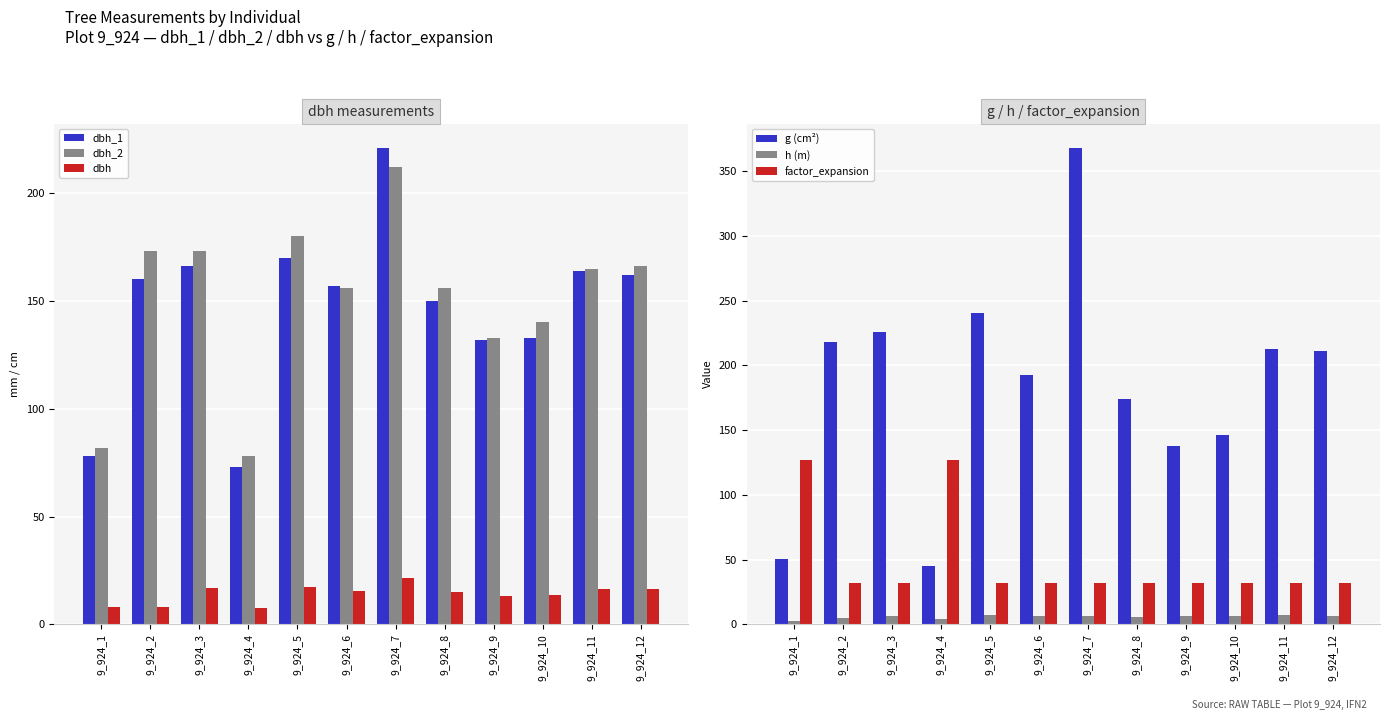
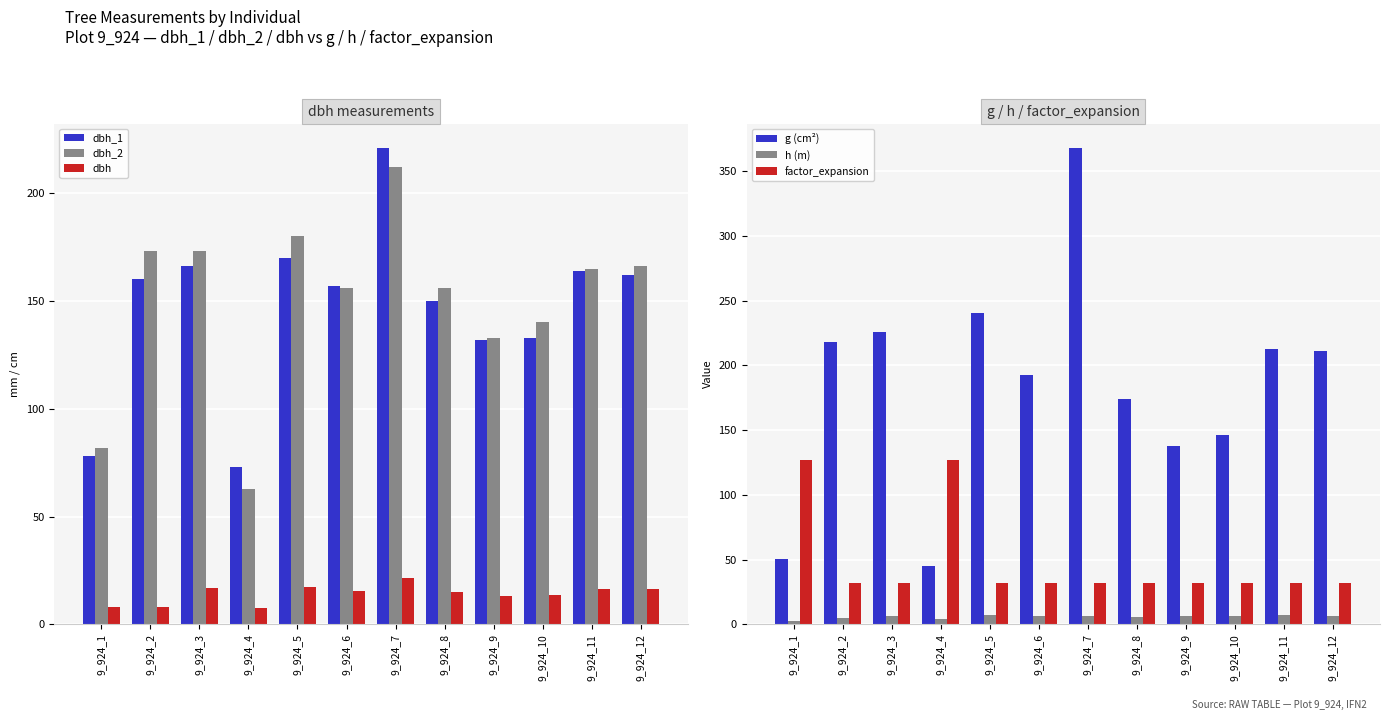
  {
    "dbh measurements": {
      "dbh_1": {
        "9_924_1": 78,
        "9_924_2": 160,
        "9_924_3": 166,
        "9_924_4": 73,
        "9_924_5": 170,
        "9_924_6": 157,
        "9_924_7": 221,
        "9_924_8": 150,
        "9_924_9": 132,
        "9_924_10": 133,
        "9_924_11": 164,
        "9_924_12": 162
      },
      "dbh_2": {
        "9_924_1": 82,
        "9_924_2": 173,
        "9_924_3": 173,
-       "9_924_4": 78,
+       "9_924_4": 63,
        "9_924_5": 180,
        "9_924_6": 156,
        "9_924_7": 212,
        "9_924_8": 156,
        "9_924_9": 133,
        "9_924_10": 140,
        "9_924_11": 165,
        "9_924_12": 166
      },
      "dbh": {
        "9_924_1": 8,
        "9_924_2": 8,
        "9_924_3": 17,
        "9_924_4": 8,
        "9_924_5": 18,
        "9_924_6": 16,
        "9_924_7": 22,
        "9_924_8": 15,
        "9_924_9": 13,
        "9_924_10": 14,
        "9_924_11": 16,
        "9_924_12": 16
      }
    },
    "g / h / factor_expansion": {
      "g (cm²)": {
        "9_924_1": 50,
        "9_924_2": 218,
        "9_924_3": 226,
        "9_924_4": 45,
        "9_924_5": 241,
        "9_924_6": 192,
        "9_924_7": 368,
        "9_924_8": 174,
        "9_924_9": 138,
        "9_924_10": 146,
        "9_924_11": 213,
        "9_924_12": 211
      },
      "h (m)": {
        "9_924_1": 3,
        "9_924_2": 5,
        "9_924_3": 7,
        "9_924_4": 4,
        "9_924_5": 7,
        "9_924_6": 7,
        "9_924_7": 7,
        "9_924_8": 6,
        "9_924_9": 7,
        "9_924_10": 7,
        "9_924_11": 7,
        "9_924_12": 7
      },
      "factor_expansion": {
        "9_924_1": 127,
        "9_924_2": 32,
        "9_924_3": 32,
        "9_924_4": 127,
        "9_924_5": 32,
        "9_924_6": 32,
        "9_924_7": 32,
        "9_924_8": 32,
        "9_924_9": 32,
        "9_924_10": 32,
        "9_924_11": 32,
        "9_924_12": 32
      }
    }
  }
